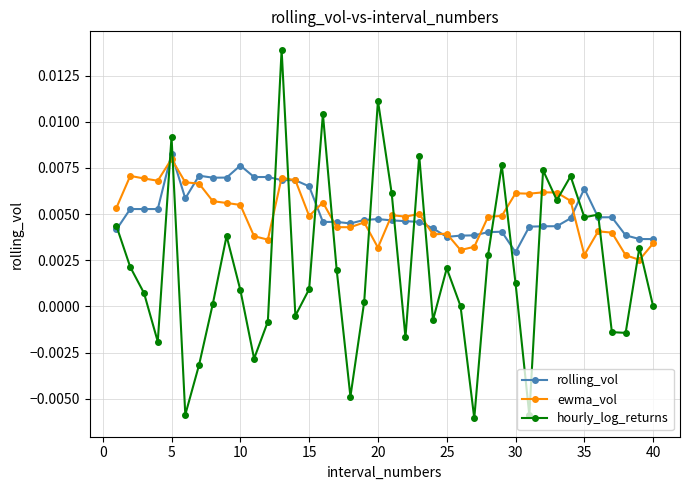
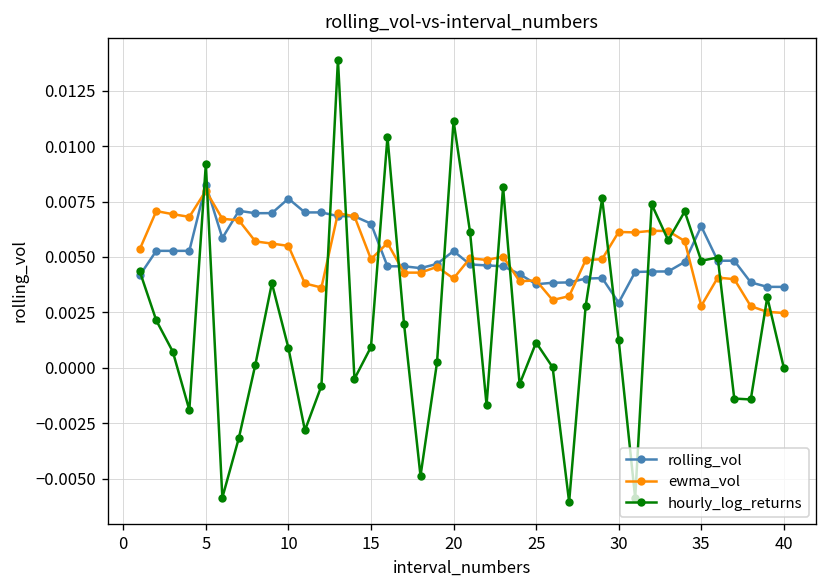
  {
    "rolling_vol": {
      "5": 0.0083,
      "10": 0.0076,
      "15": 0.0065,
-     "20": 0.0047,
+     "20": 0.0053,
      "25": 0.0038,
      "30": 0.0029,
      "35": 0.0064,
      "40": 0.0036
    },
    "ewma_vol": {
      "5": 0.0080,
      "10": 0.0055,
      "15": 0.0049,
-     "20": 0.0032,
+     "20": 0.0040,
      "25": 0.0039,
      "30": 0.0061,
      "35": 0.0028,
-     "40": 0.0034
+     "40": 0.0025
    },
    "hourly_log_returns": {
      "5": 0.0092,
      "10": 0.0009,
      "15": 0.0009,
      "20": 0.0111,
-     "25": 0.0021,
+     "25": 0.0011,
      "30": 0.0013,
      "35": 0.0048,
      "40": 0.0000
    }
  }
